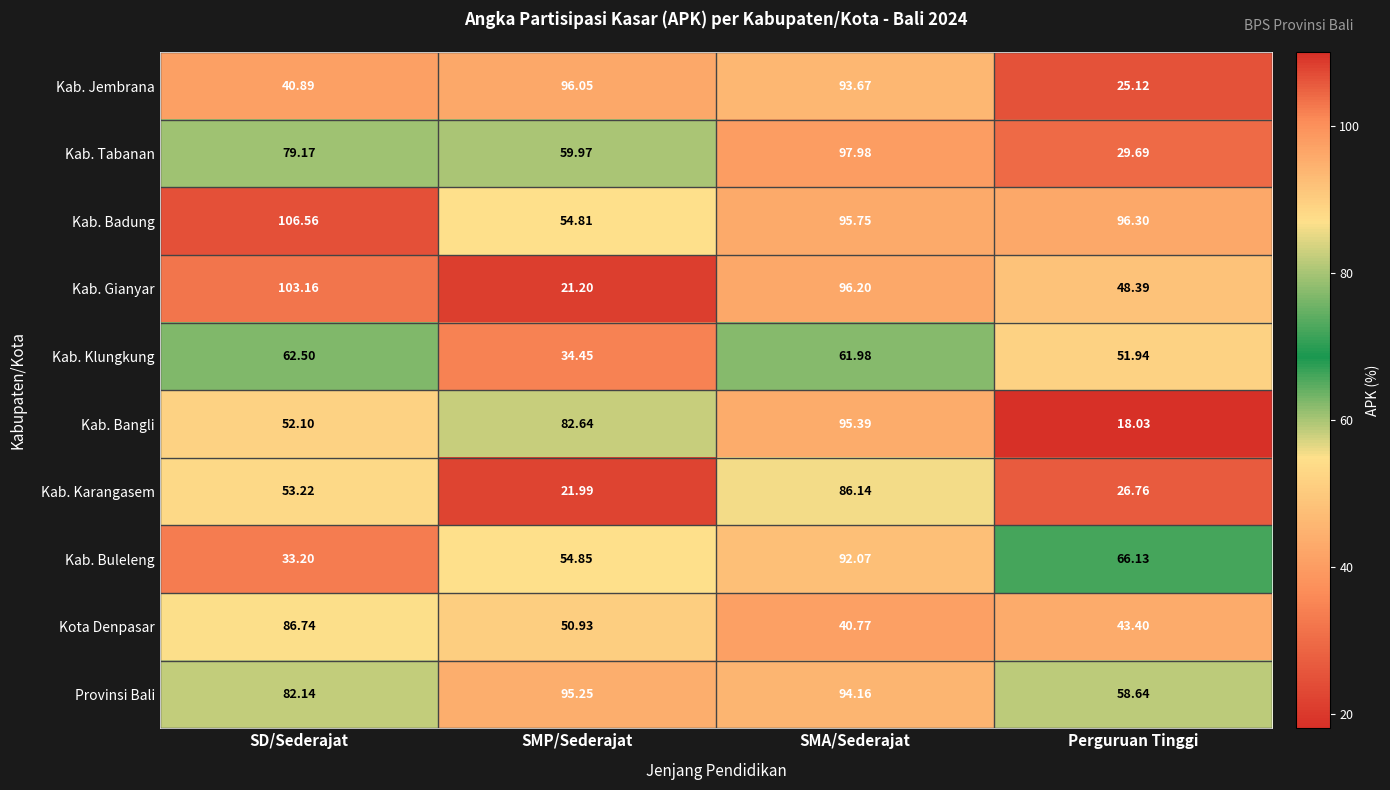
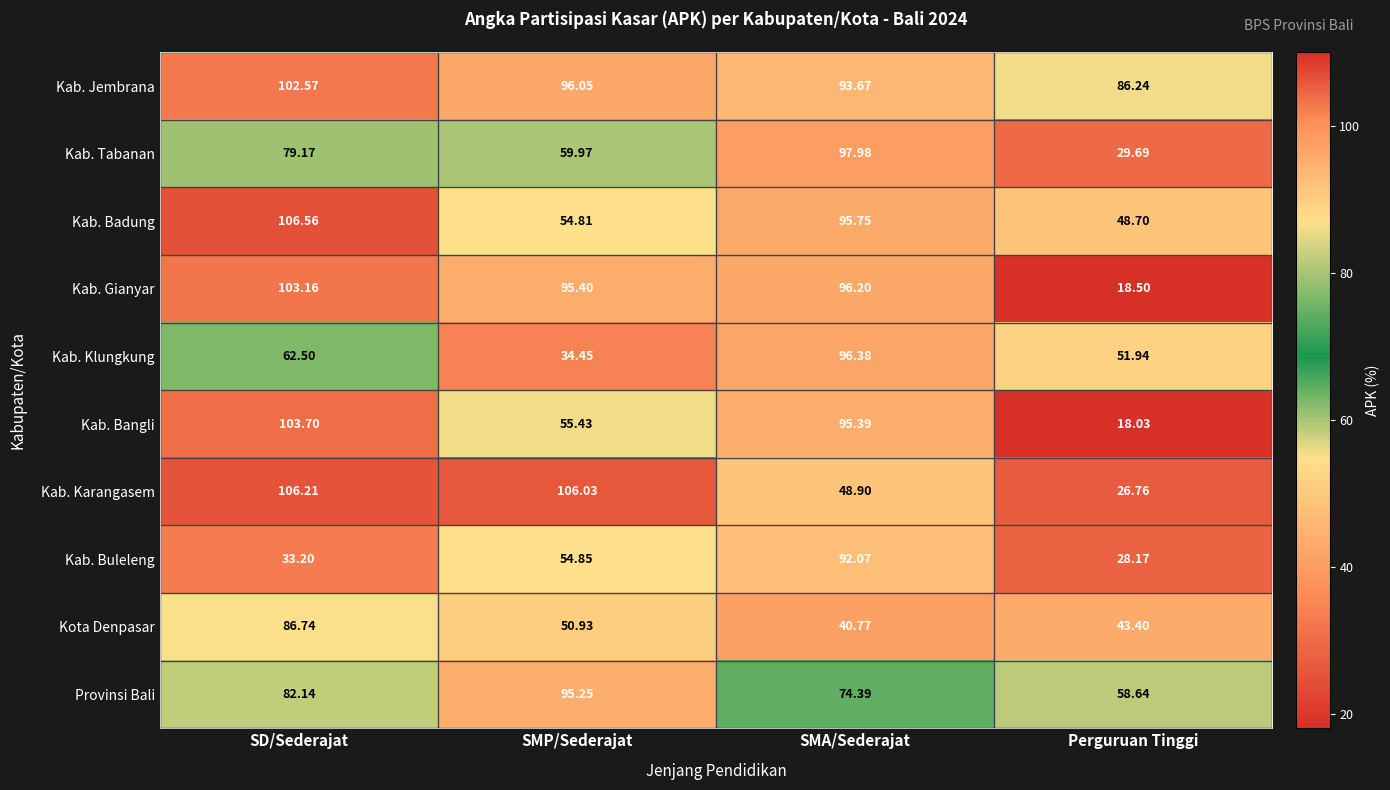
  {
    "Kab. Jembrana": {
-     "SD/Sederajat": 40.89,
+     "SD/Sederajat": 102.57,
      "SMP/Sederajat": 96.05,
      "SMA/Sederajat": 93.67,
-     "Perguruan Tinggi": 25.12
+     "Perguruan Tinggi": 86.24
    },
    "Kab. Tabanan": {
      "SD/Sederajat": 79.17,
      "SMP/Sederajat": 59.97,
      "SMA/Sederajat": 97.98,
      "Perguruan Tinggi": 29.69
    },
    "Kab. Badung": {
      "SD/Sederajat": 106.56,
      "SMP/Sederajat": 54.81,
      "SMA/Sederajat": 95.75,
-     "Perguruan Tinggi": 96.30
+     "Perguruan Tinggi": 48.70
    },
    "Kab. Gianyar": {
      "SD/Sederajat": 103.16,
-     "SMP/Sederajat": 21.20,
+     "SMP/Sederajat": 95.40,
      "SMA/Sederajat": 96.20,
-     "Perguruan Tinggi": 48.39
+     "Perguruan Tinggi": 18.50
    },
    "Kab. Klungkung": {
      "SD/Sederajat": 62.50,
      "SMP/Sederajat": 34.45,
-     "SMA/Sederajat": 61.98,
+     "SMA/Sederajat": 96.38,
      "Perguruan Tinggi": 51.94
    },
    "Kab. Bangli": {
-     "SD/Sederajat": 52.10,
-     "SMP/Sederajat": 82.64,
+     "SD/Sederajat": 103.70,
+     "SMP/Sederajat": 55.43,
      "SMA/Sederajat": 95.39,
      "Perguruan Tinggi": 18.03
    },
    "Kab. Karangasem": {
-     "SD/Sederajat": 53.22,
-     "SMP/Sederajat": 21.99,
-     "SMA/Sederajat": 86.14,
+     "SD/Sederajat": 106.21,
+     "SMP/Sederajat": 106.03,
+     "SMA/Sederajat": 48.90,
      "Perguruan Tinggi": 26.76
    },
    "Kab. Buleleng": {
      "SD/Sederajat": 33.20,
      "SMP/Sederajat": 54.85,
      "SMA/Sederajat": 92.07,
-     "Perguruan Tinggi": 66.13
+     "Perguruan Tinggi": 28.17
    },
    "Kota Denpasar": {
      "SD/Sederajat": 86.74,
      "SMP/Sederajat": 50.93,
      "SMA/Sederajat": 40.77,
      "Perguruan Tinggi": 43.40
    },
    "Provinsi Bali": {
      "SD/Sederajat": 82.14,
      "SMP/Sederajat": 95.25,
-     "SMA/Sederajat": 94.16,
+     "SMA/Sederajat": 74.39,
      "Perguruan Tinggi": 58.64
    }
  }
